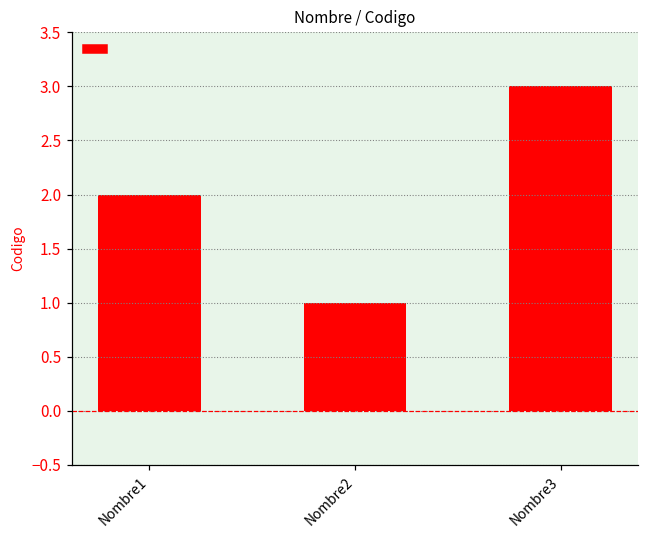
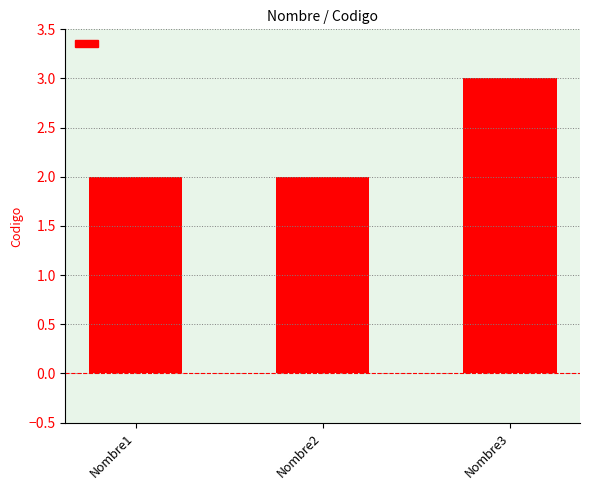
  {
    "Nombre1": 2,
-   "Nombre2": 1,
+   "Nombre2": 2,
    "Nombre3": 3
  }
